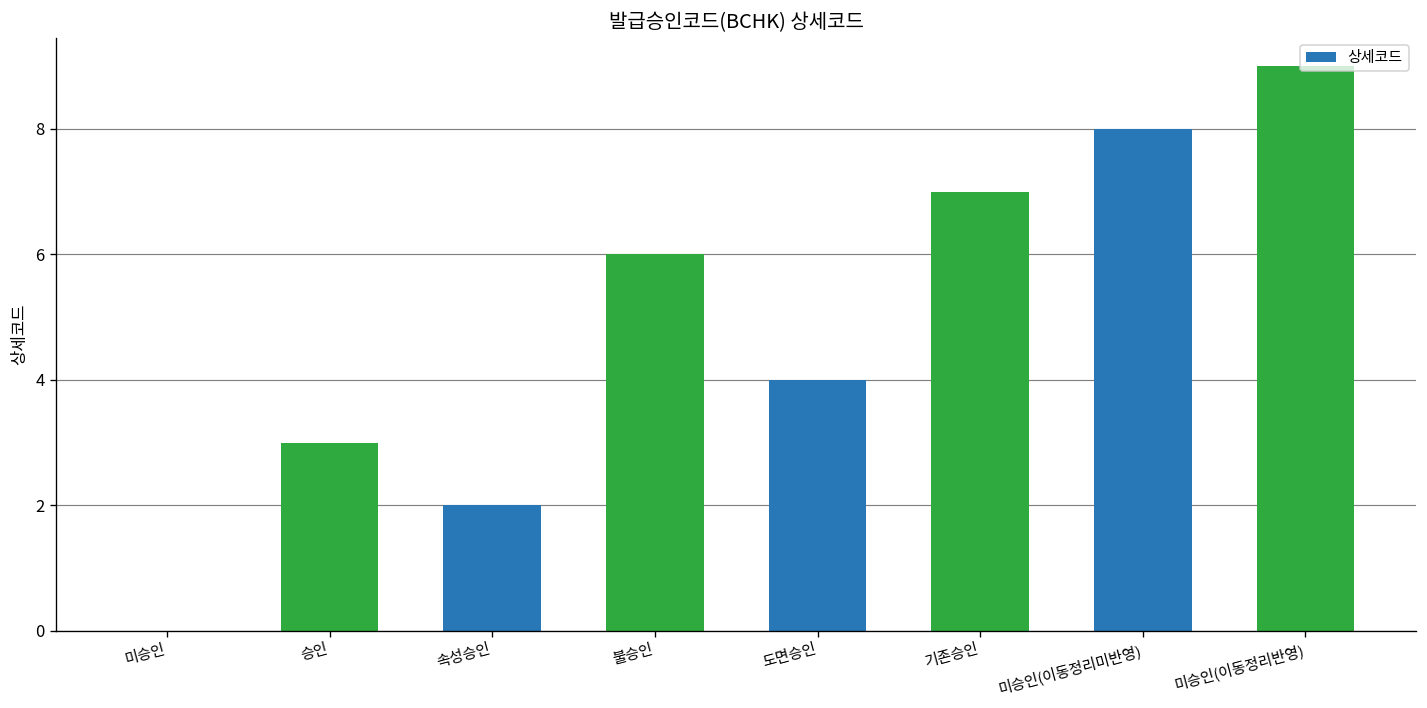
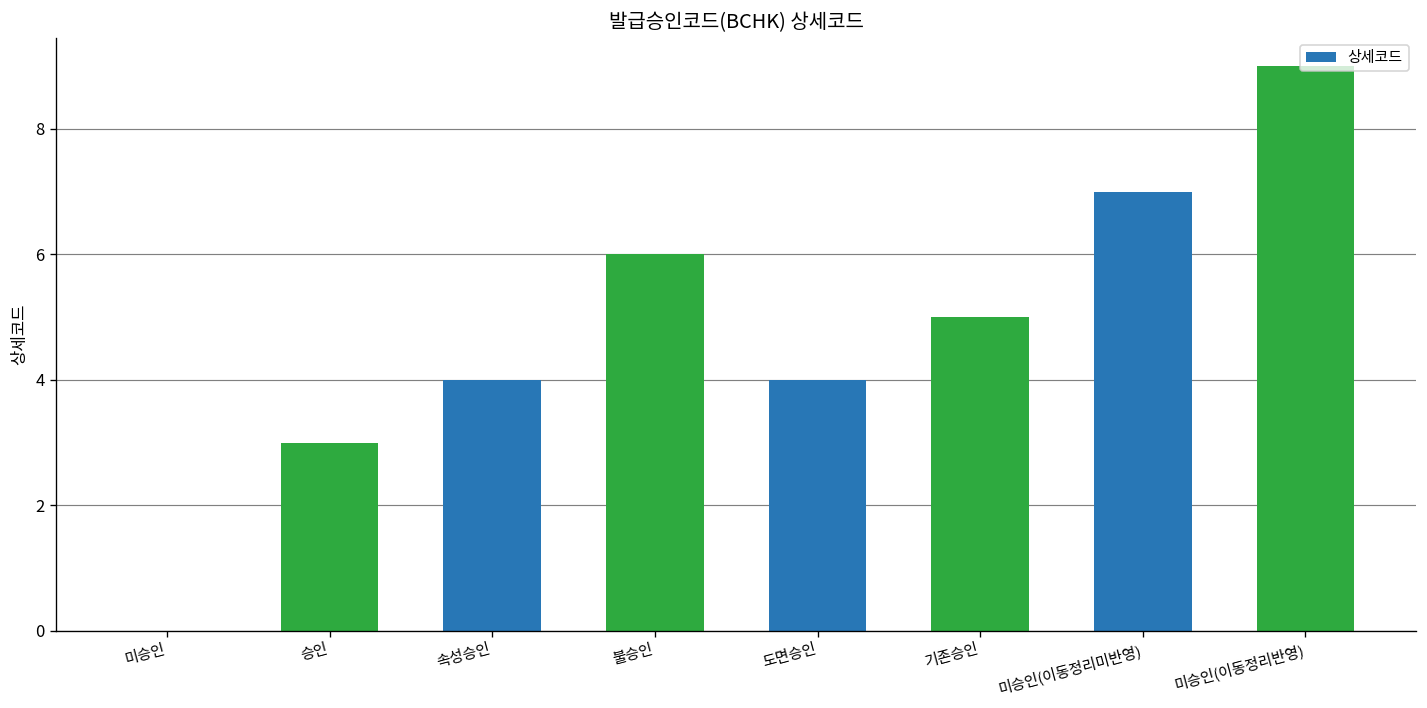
  {
    "미승인": 0,
    "승인": 3,
-   "속성승인": 2,
+   "속성승인": 4,
    "불승인": 6,
    "도면승인": 4,
-   "기존승인": 7,
-   "미승인(이동정리미반영)": 8
+   "기존승인": 5,
+   "미승인(이동정리미반영)": 7
  }
